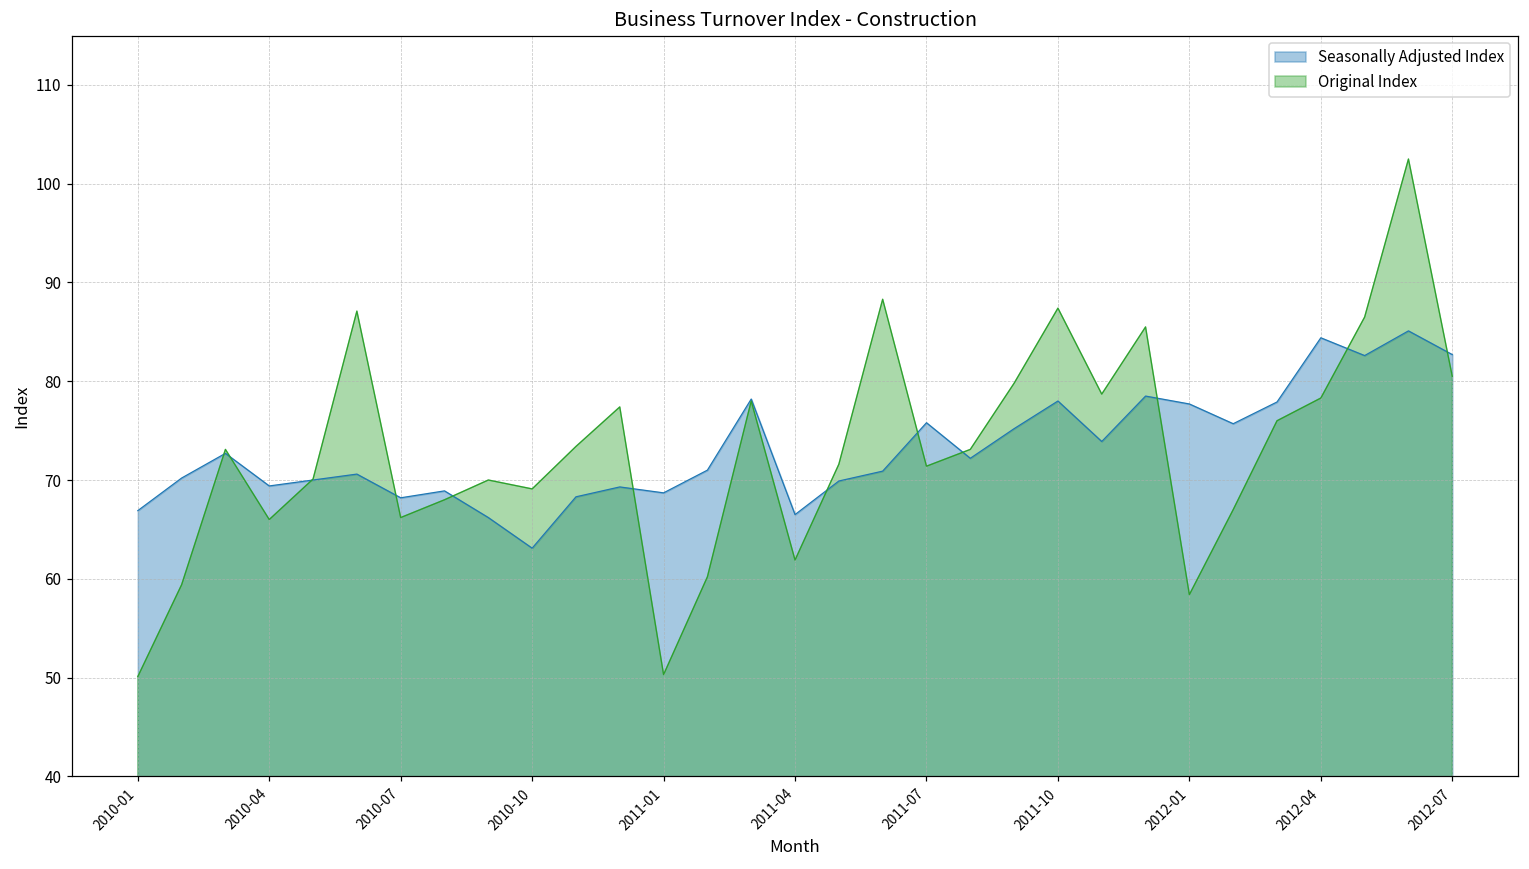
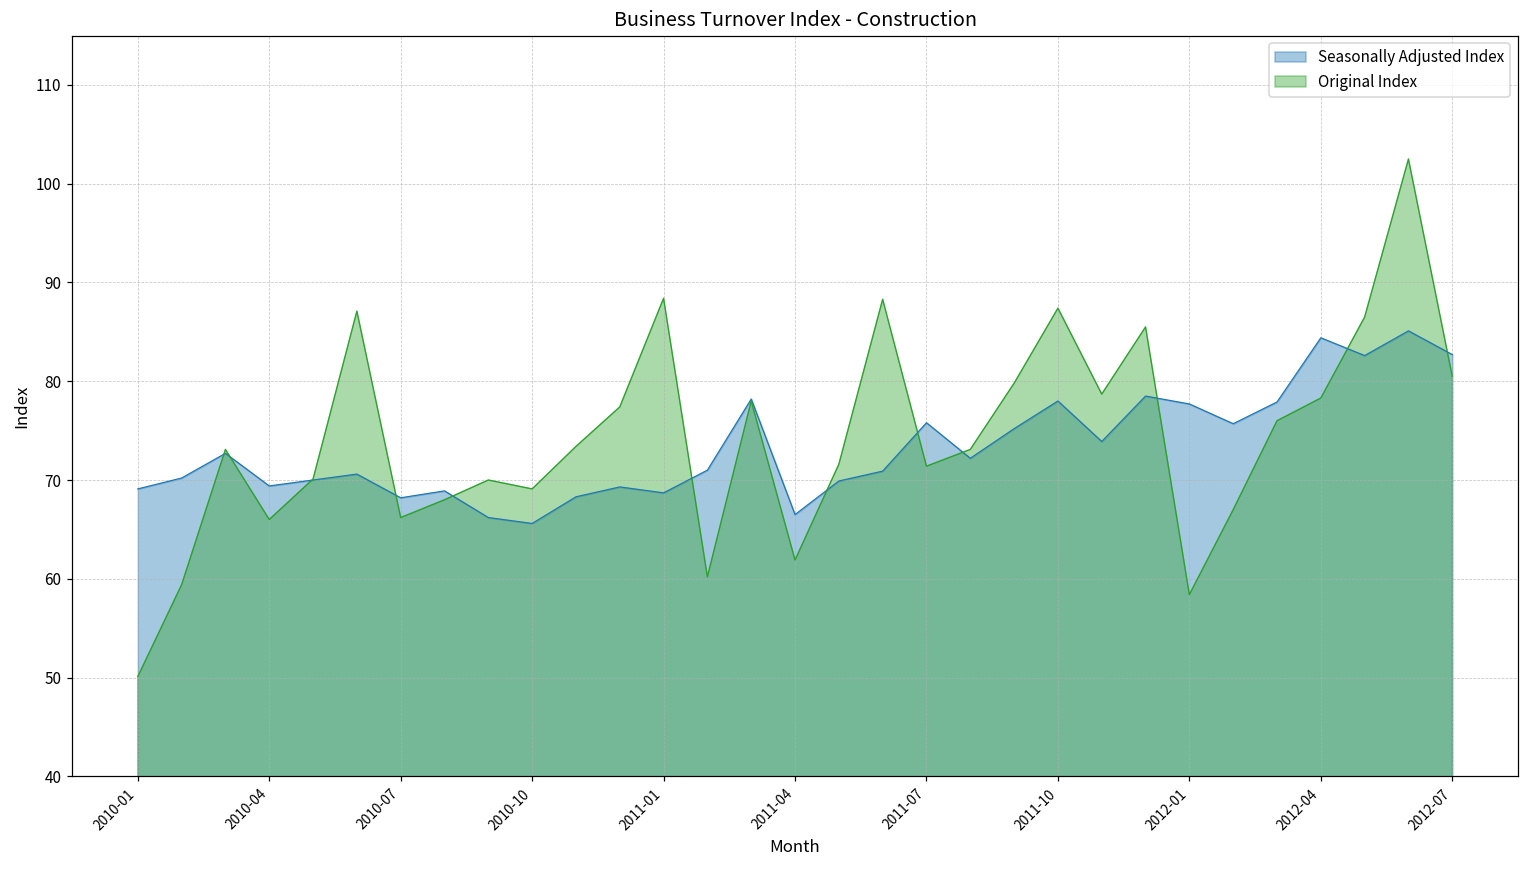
  {
    "Seasonally Adjusted Index": {
-     "2010-01": 67,
+     "2010-01": 69,
      "2010-04": 69,
      "2010-07": 68,
-     "2010-10": 63,
+     "2010-10": 66,
      "2011-01": 69,
      "2011-04": 67,
      "2011-07": 76,
      "2011-10": 78,
      "2012-01": 78,
      "2012-04": 84,
      "2012-07": 83
    },
    "Original Index": {
      "2010-01": 50,
      "2010-04": 66,
      "2010-07": 66,
      "2010-10": 69,
-     "2011-01": 50,
+     "2011-01": 88,
      "2011-04": 62,
      "2011-07": 71,
      "2011-10": 87,
      "2012-01": 58,
      "2012-04": 78,
      "2012-07": 81
    }
  }
